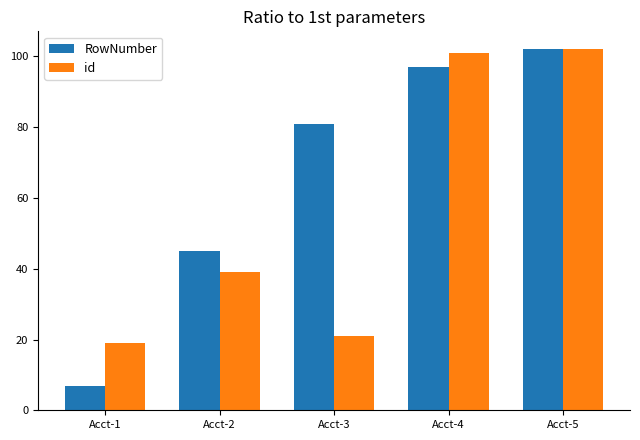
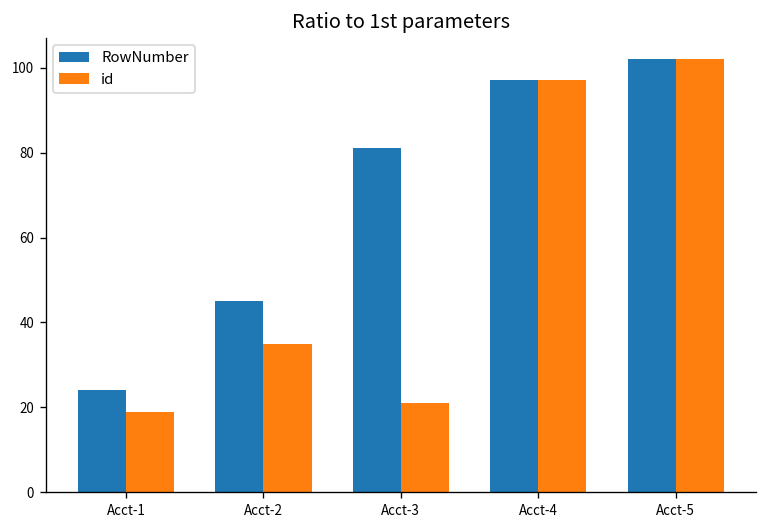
  {
    "RowNumber": {
-     "Acct-1": 7,
+     "Acct-1": 24,
      "Acct-2": 45,
      "Acct-3": 81,
      "Acct-4": 97,
      "Acct-5": 102
    },
    "id": {
      "Acct-1": 19,
-     "Acct-2": 39,
+     "Acct-2": 35,
      "Acct-3": 21,
-     "Acct-4": 101,
+     "Acct-4": 97,
      "Acct-5": 102
    }
  }
